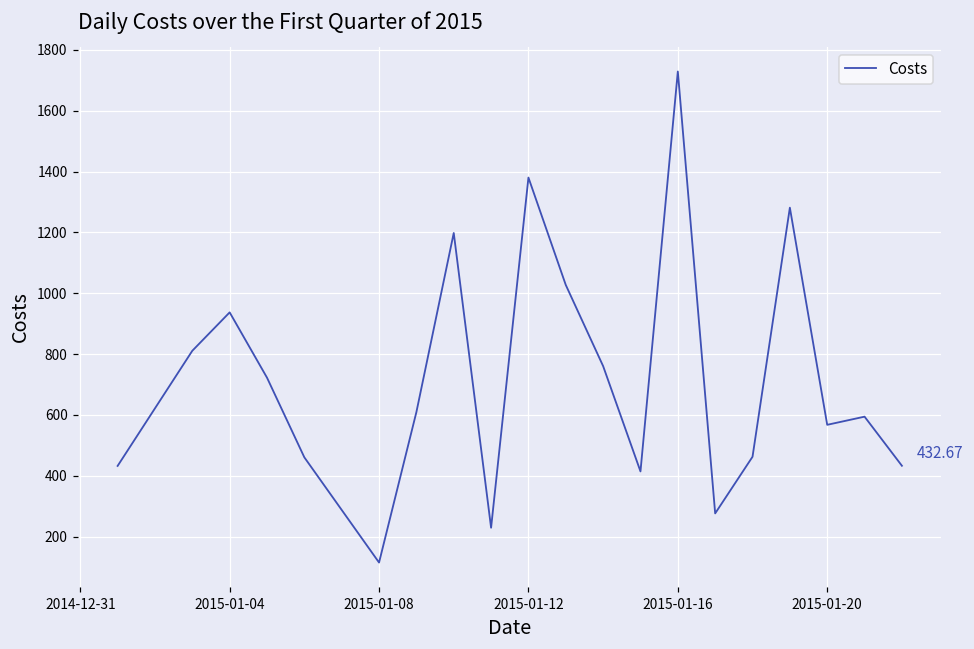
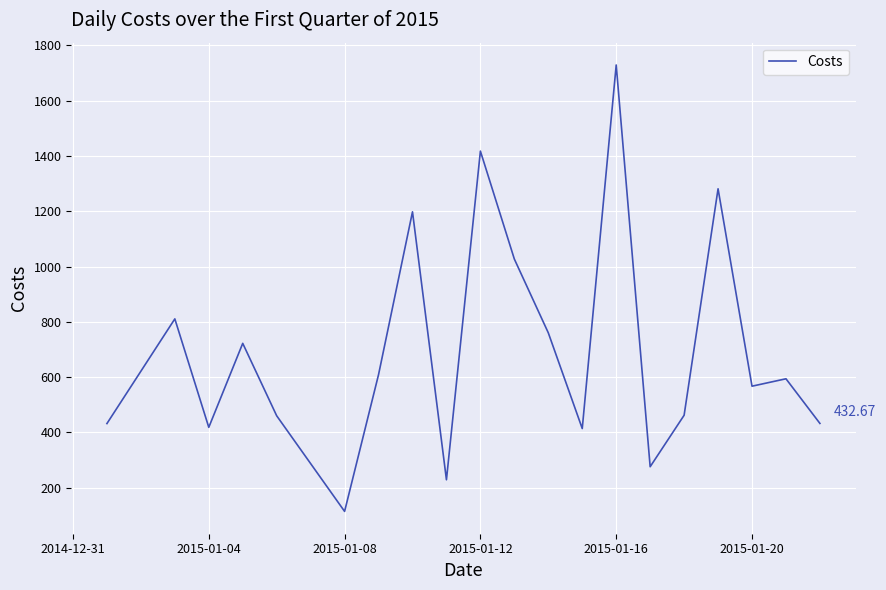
  {
-   "2015-01-04": 940,
+   "2015-01-04": 420,
    "2015-01-08": 110,
-   "2015-01-12": 1380,
+   "2015-01-12": 1420,
    "2015-01-16": 1730,
    "2015-01-20": 570
  }
